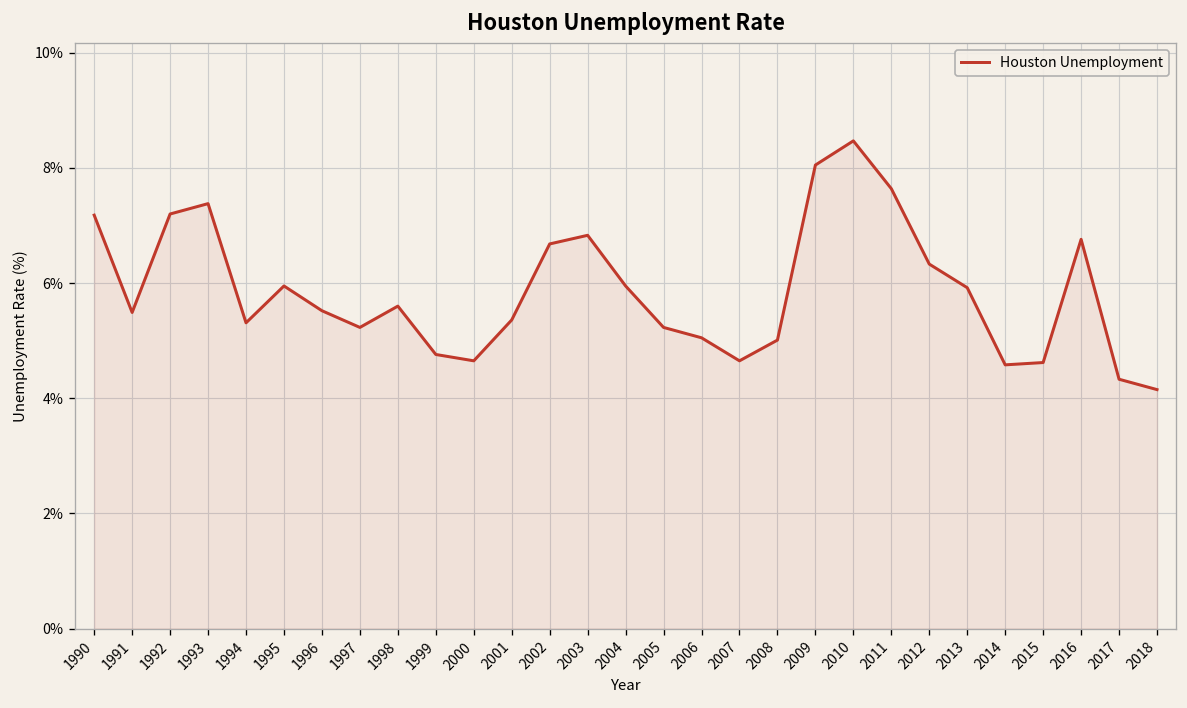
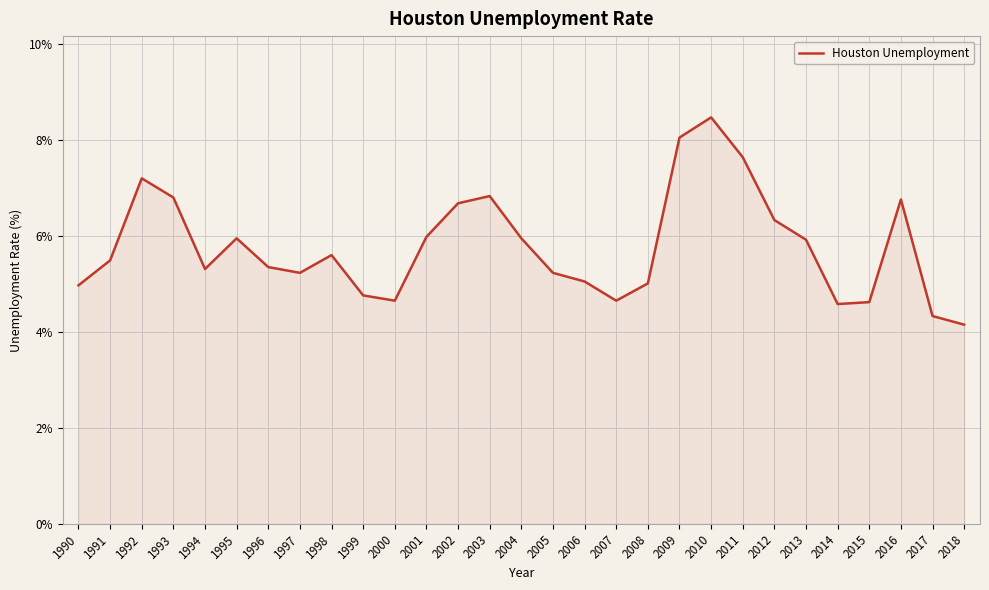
  {
-   "1990": "7.2%",
+   "1990": "5.0%",
    "1991": "5.5%",
    "1992": "7.2%",
-   "1993": "7.4%",
+   "1993": "6.8%",
    "1994": "5.3%",
    "1995": "6.0%",
-   "1996": "5.5%",
+   "1996": "5.4%",
    "1997": "5.2%",
    "1998": "5.6%",
    "1999": "4.8%",
    "2000": "4.7%",
-   "2001": "5.4%",
+   "2001": "6.0%",
    "2002": "6.7%",
    "2003": "6.8%",
    "2004": "6.0%",
    "2005": "5.2%",
    "2006": "5.1%",
    "2007": "4.7%",
    "2008": "5.0%",
    "2009": "8.1%",
    "2010": "8.5%",
    "2011": "7.6%",
    "2012": "6.3%",
    "2013": "5.9%",
    "2014": "4.6%",
    "2015": "4.6%",
    "2016": "6.8%",
    "2017": "4.3%",
    "2018": "4.2%"
  }
